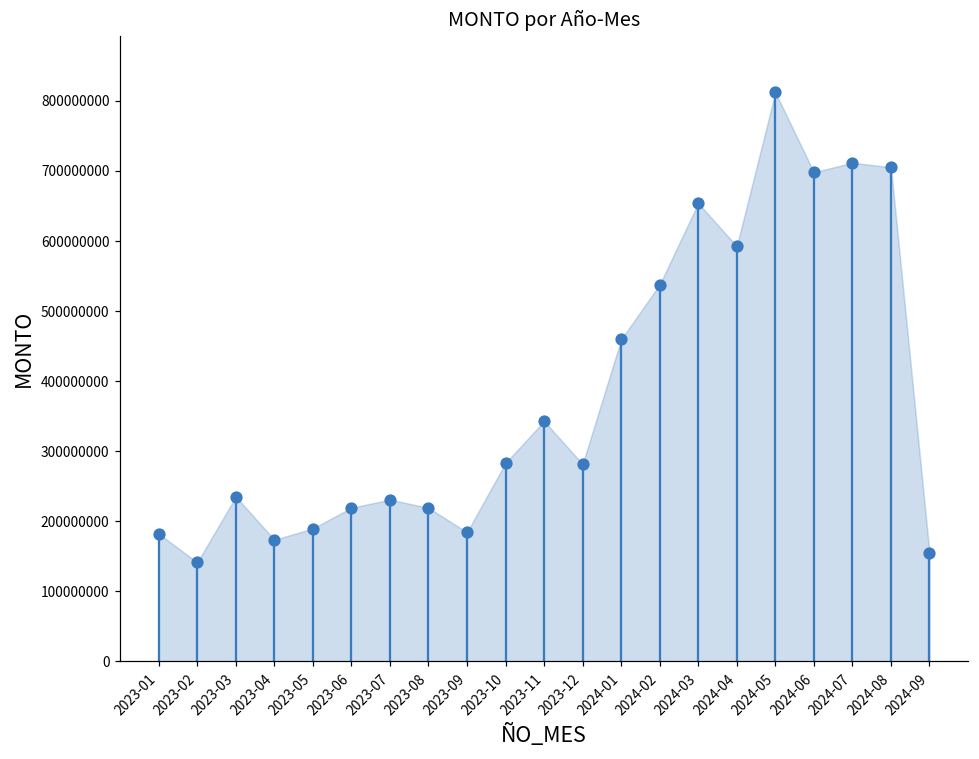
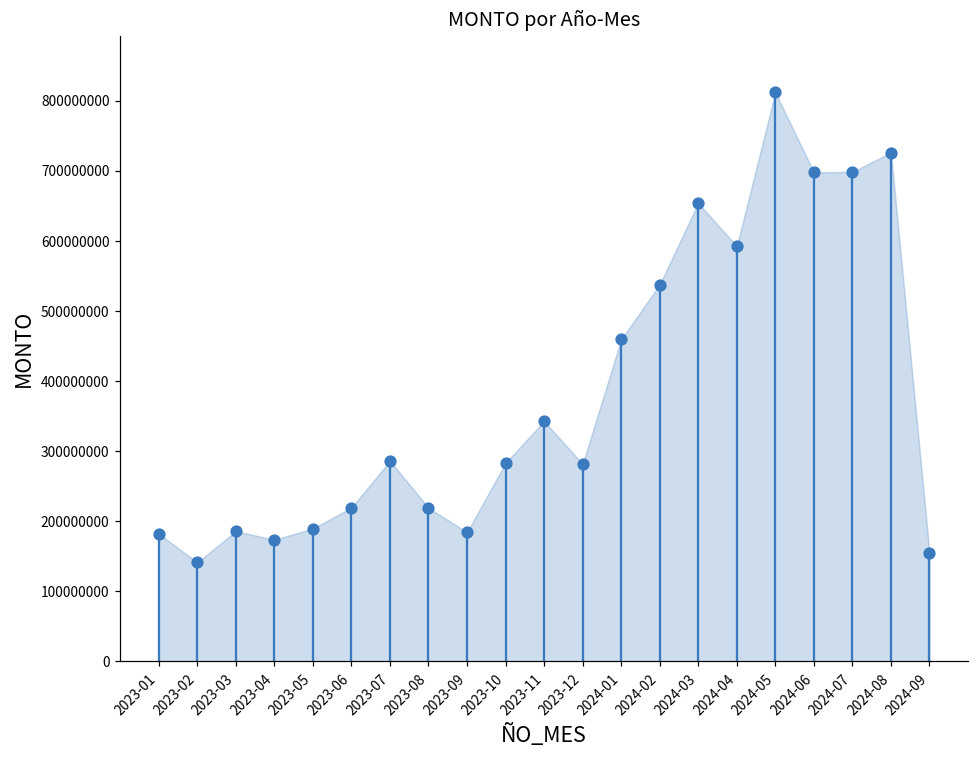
  {
    "2023-01": 180000000,
    "2023-02": 140000000,
-   "2023-03": 240000000,
+   "2023-03": 190000000,
    "2023-04": 170000000,
    "2023-05": 190000000,
    "2023-06": 220000000,
-   "2023-07": 230000000,
+   "2023-07": 290000000,
    "2023-08": 220000000,
    "2023-09": 180000000,
    "2023-10": 280000000,
    "2023-11": 340000000,
    "2023-12": 280000000,
    "2024-01": 460000000,
    "2024-02": 540000000,
    "2024-03": 650000000,
    "2024-04": 590000000,
    "2024-05": 810000000,
    "2024-06": 700000000,
-   "2024-07": 710000000,
-   "2024-08": 710000000,
+   "2024-07": 700000000,
+   "2024-08": 730000000,
    "2024-09": 150000000
  }
